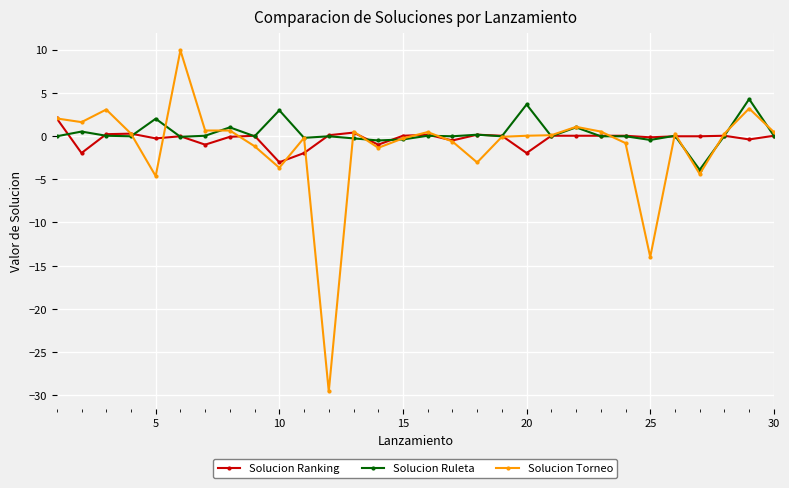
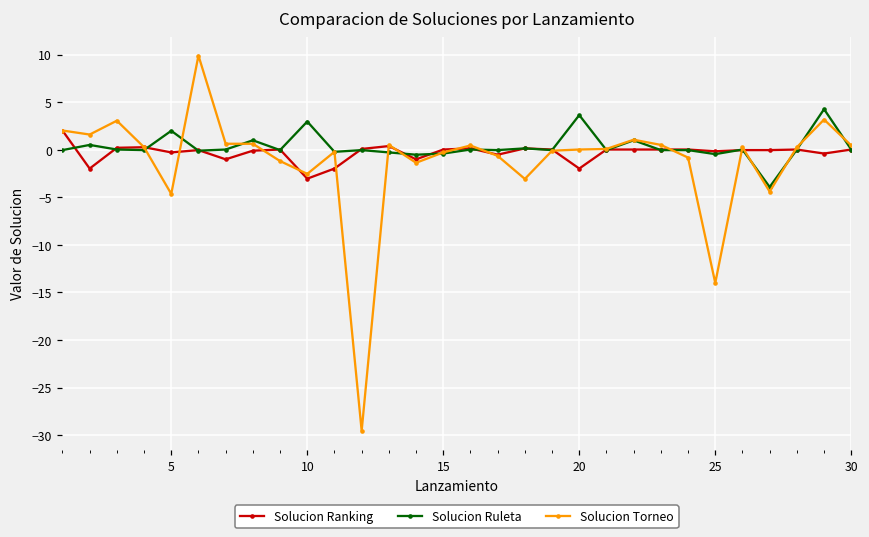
  {
    "Solucion Ranking": {
      "5": 0,
      "10": -3,
      "15": 0,
      "20": -2,
      "25": 0
    },
    "Solucion Ruleta": {
      "5": 2,
      "10": 3,
      "20": 4,
      "25": 0
    },
    "Solucion Torneo": {
      "5": -5,
-     "10": -4,
+     "10": -3,
      "20": 0,
      "25": -14,
      "30": 0
    }
  }
